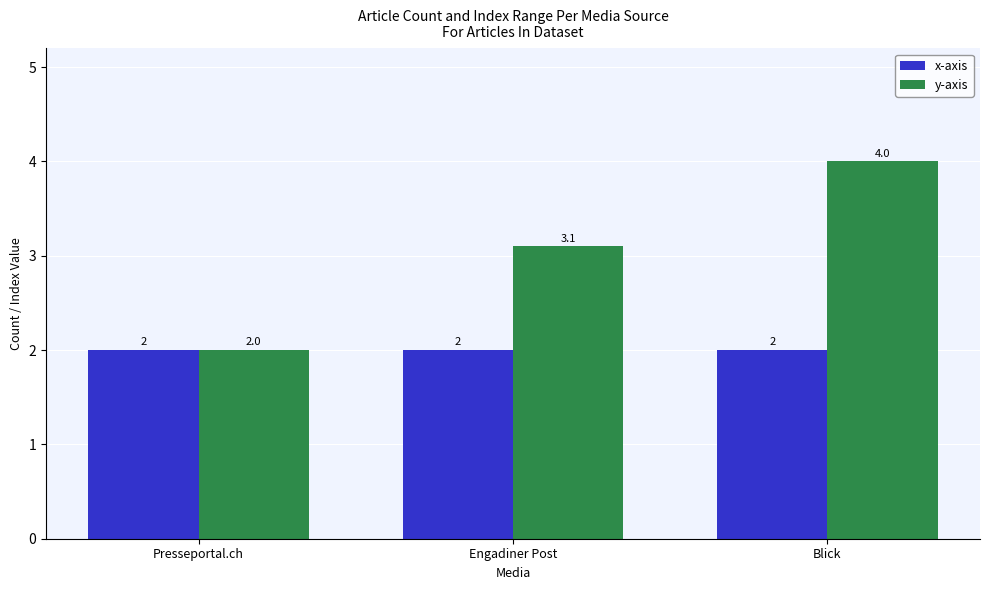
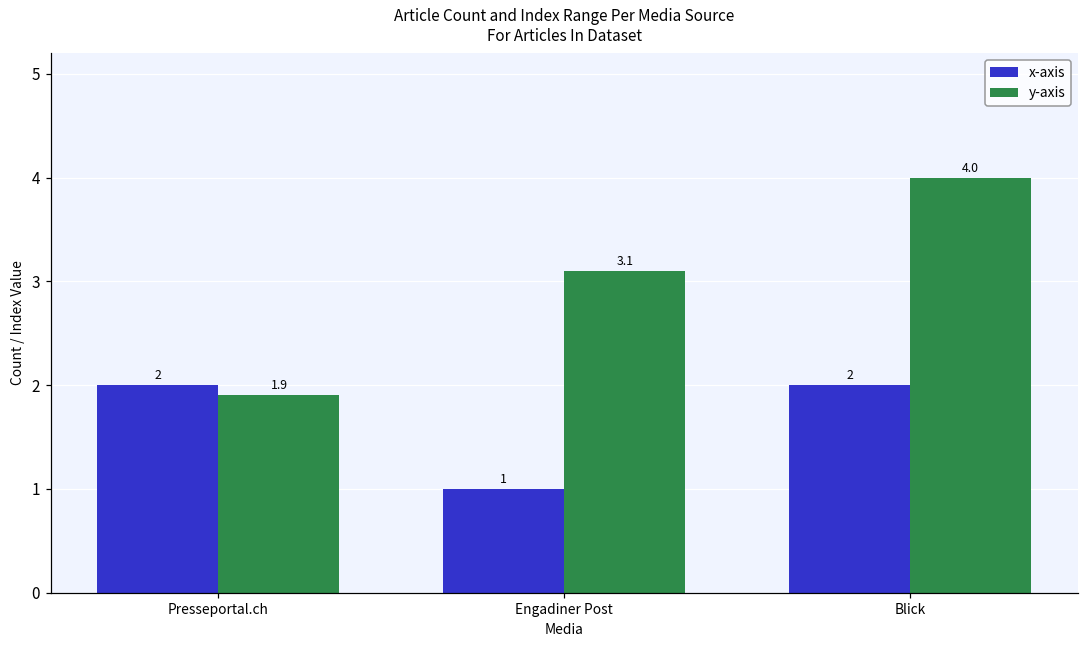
  {
    "x-axis": {
      "Presseportal.ch": 2,
-     "Engadiner Post": 2,
+     "Engadiner Post": 1,
      "Blick": 2
    },
    "y-axis": {
-     "Presseportal.ch": 2.0,
+     "Presseportal.ch": 1.9,
      "Engadiner Post": 3.1,
      "Blick": 4.0
    }
  }
